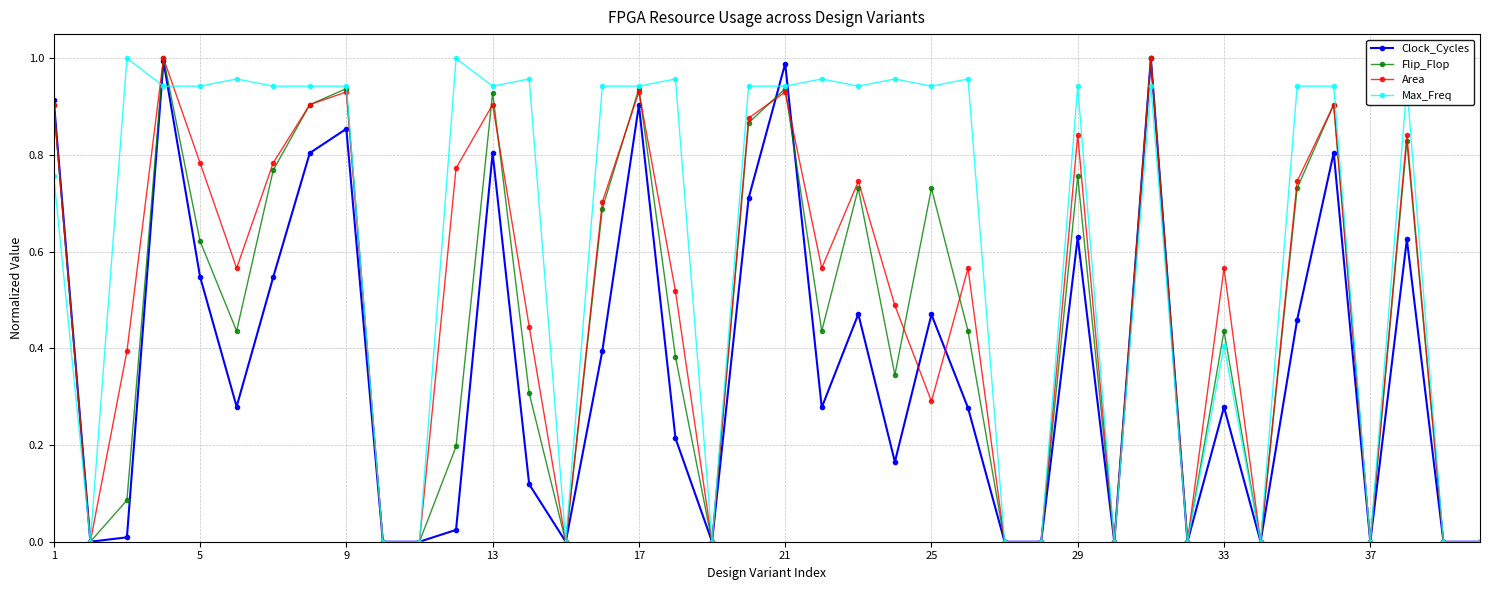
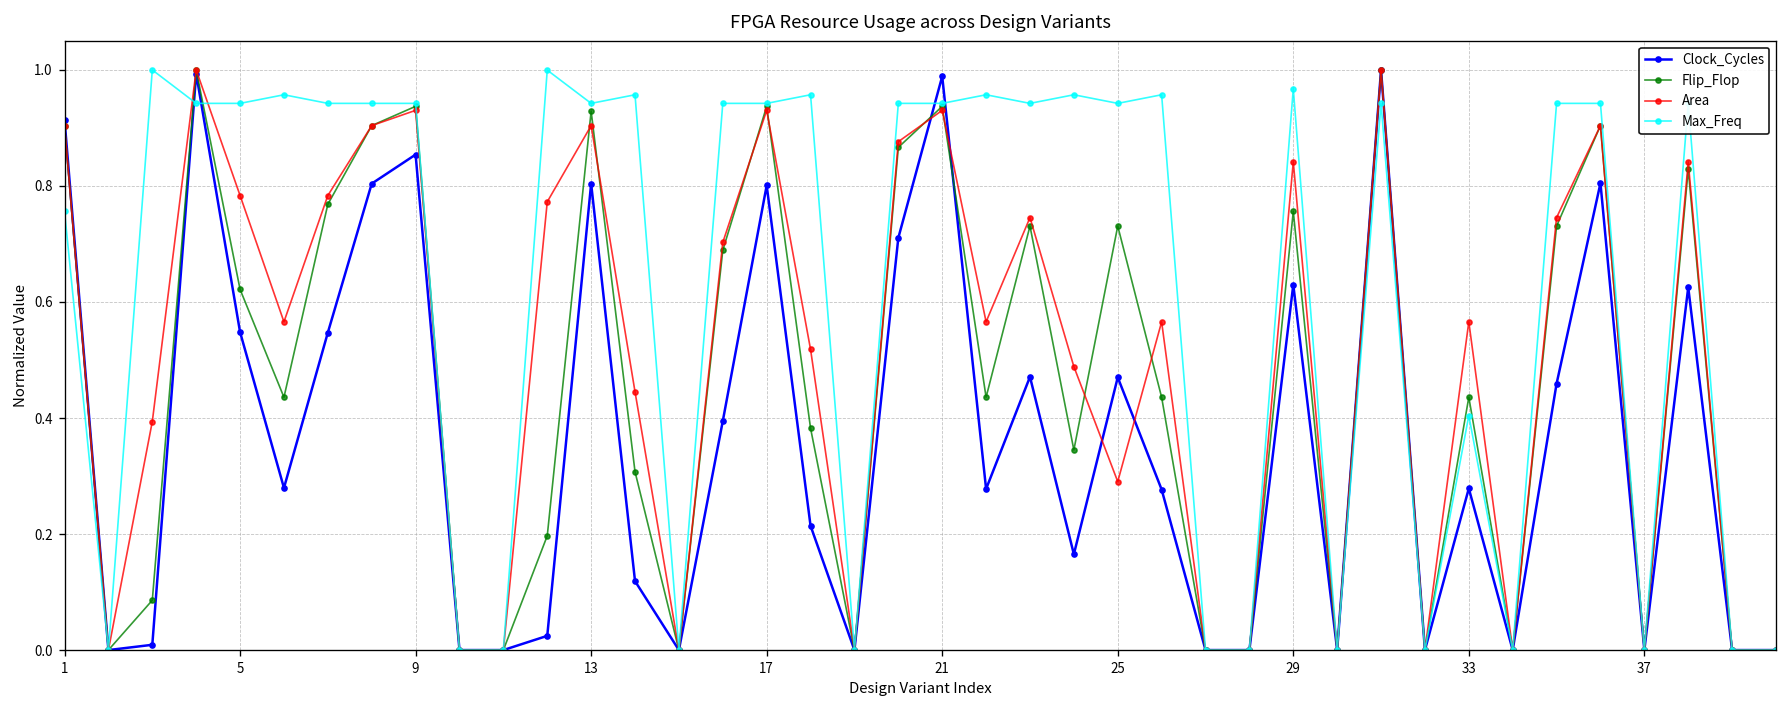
  {
    "Clock_Cycles": {
      "1": 0.91,
      "5": 0.55,
      "9": 0.85,
      "13": 0.80,
-     "17": 0.90,
+     "17": 0.80,
      "21": 0.99,
      "25": 0.47,
      "29": 0.63,
      "33": 0.28
    },
    "Flip_Flop": {
      "5": 0.62,
      "13": 0.93,
      "25": 0.73,
      "29": 0.76,
      "33": 0.44
    },
    "Area": {
      "5": 0.78,
      "9": 0.93,
      "13": 0.90,
      "17": 0.93,
      "21": 0.93,
      "25": 0.29,
      "29": 0.84,
      "33": 0.57
    },
    "Max_Freq": {
      "1": 0.76,
      "5": 0.94,
      "13": 0.94,
      "25": 0.94,
-     "29": 0.94,
+     "29": 0.97,
      "33": 0.40
    }
  }
